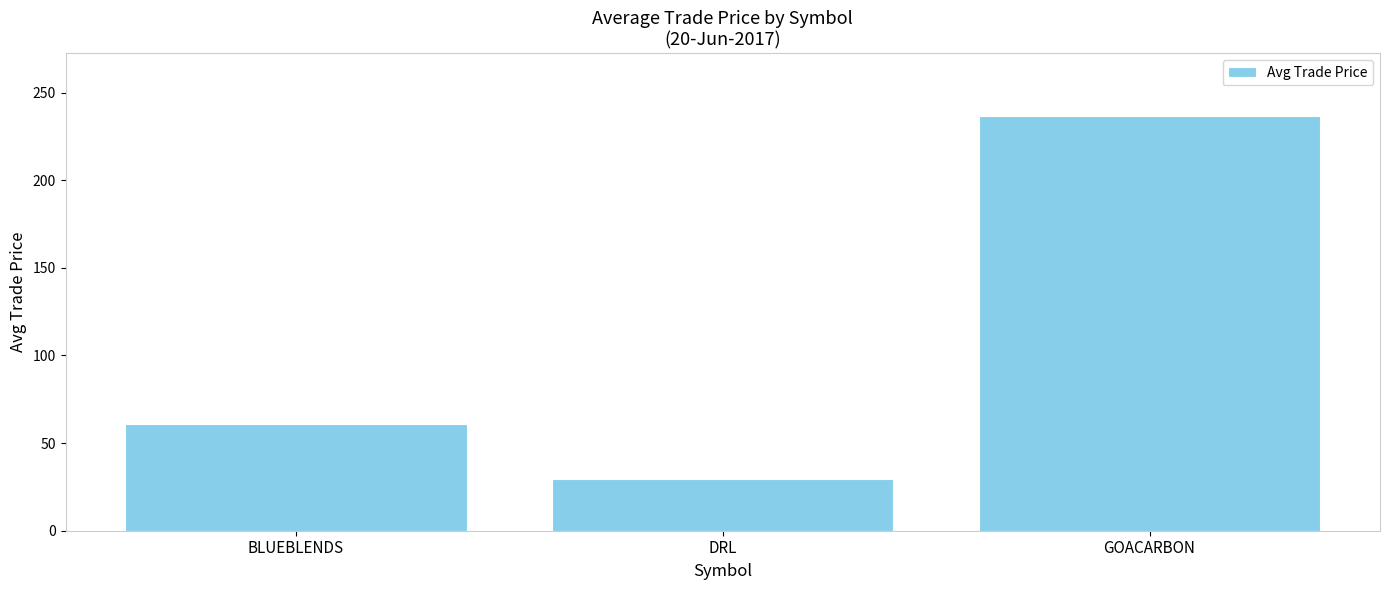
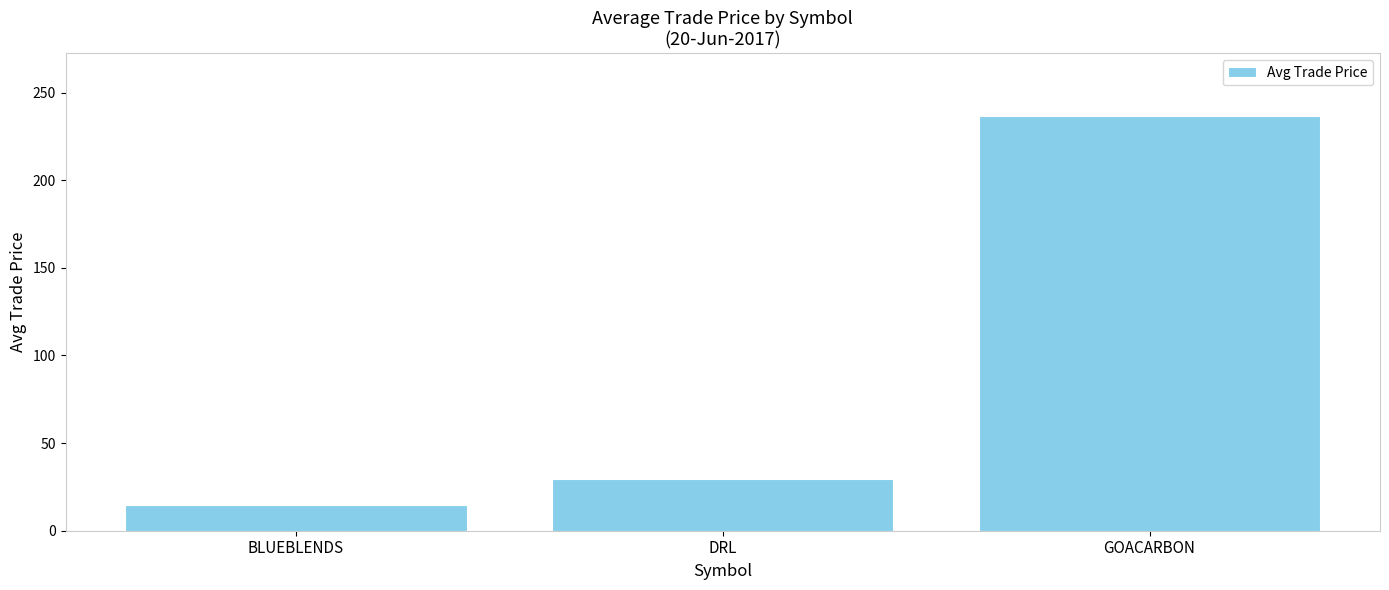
  {
-   "BLUEBLENDS": 61,
+   "BLUEBLENDS": 15,
    "DRL": 29,
    "GOACARBON": 237
  }
